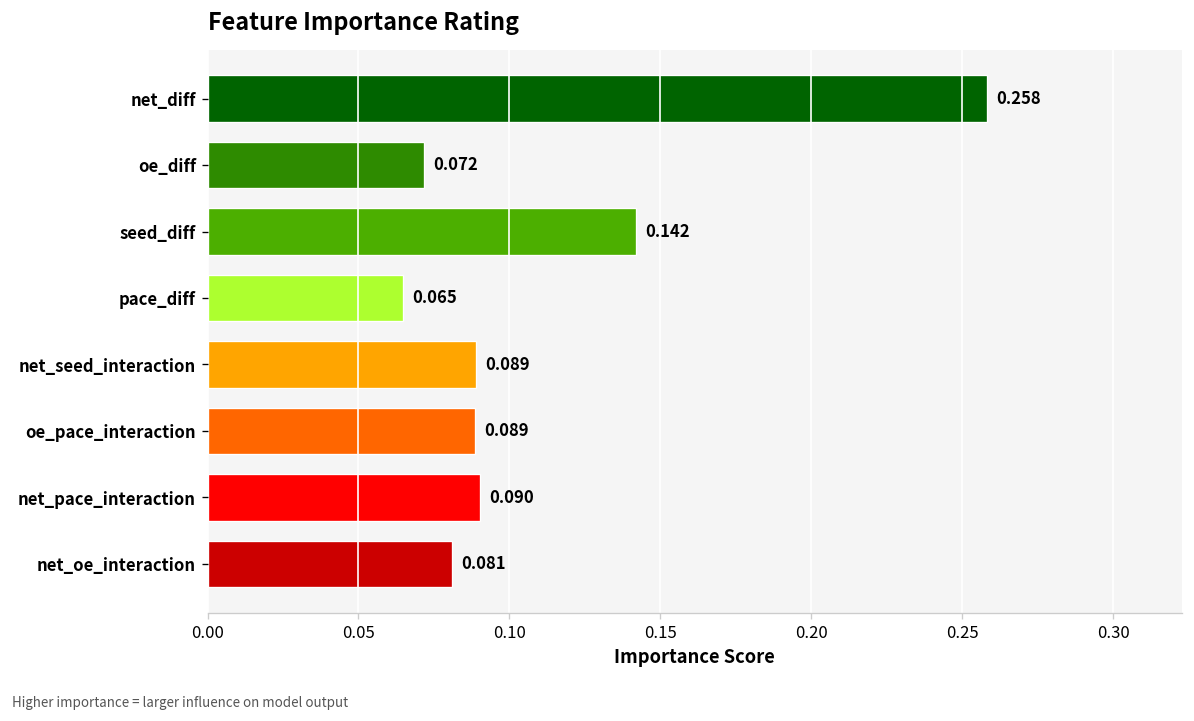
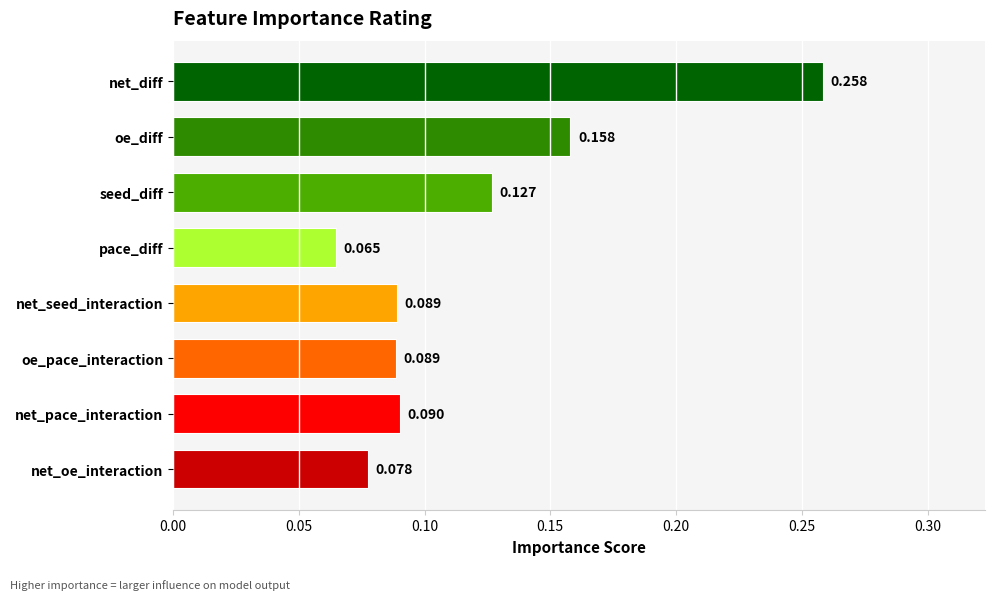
  {
    "net_diff": 0.258,
-   "oe_diff": 0.072,
-   "seed_diff": 0.142,
+   "oe_diff": 0.158,
+   "seed_diff": 0.127,
    "pace_diff": 0.065,
    "net_seed_interaction": 0.089,
    "oe_pace_interaction": 0.089,
    "net_pace_interaction": 0.090,
-   "net_oe_interaction": 0.081
+   "net_oe_interaction": 0.078
  }
